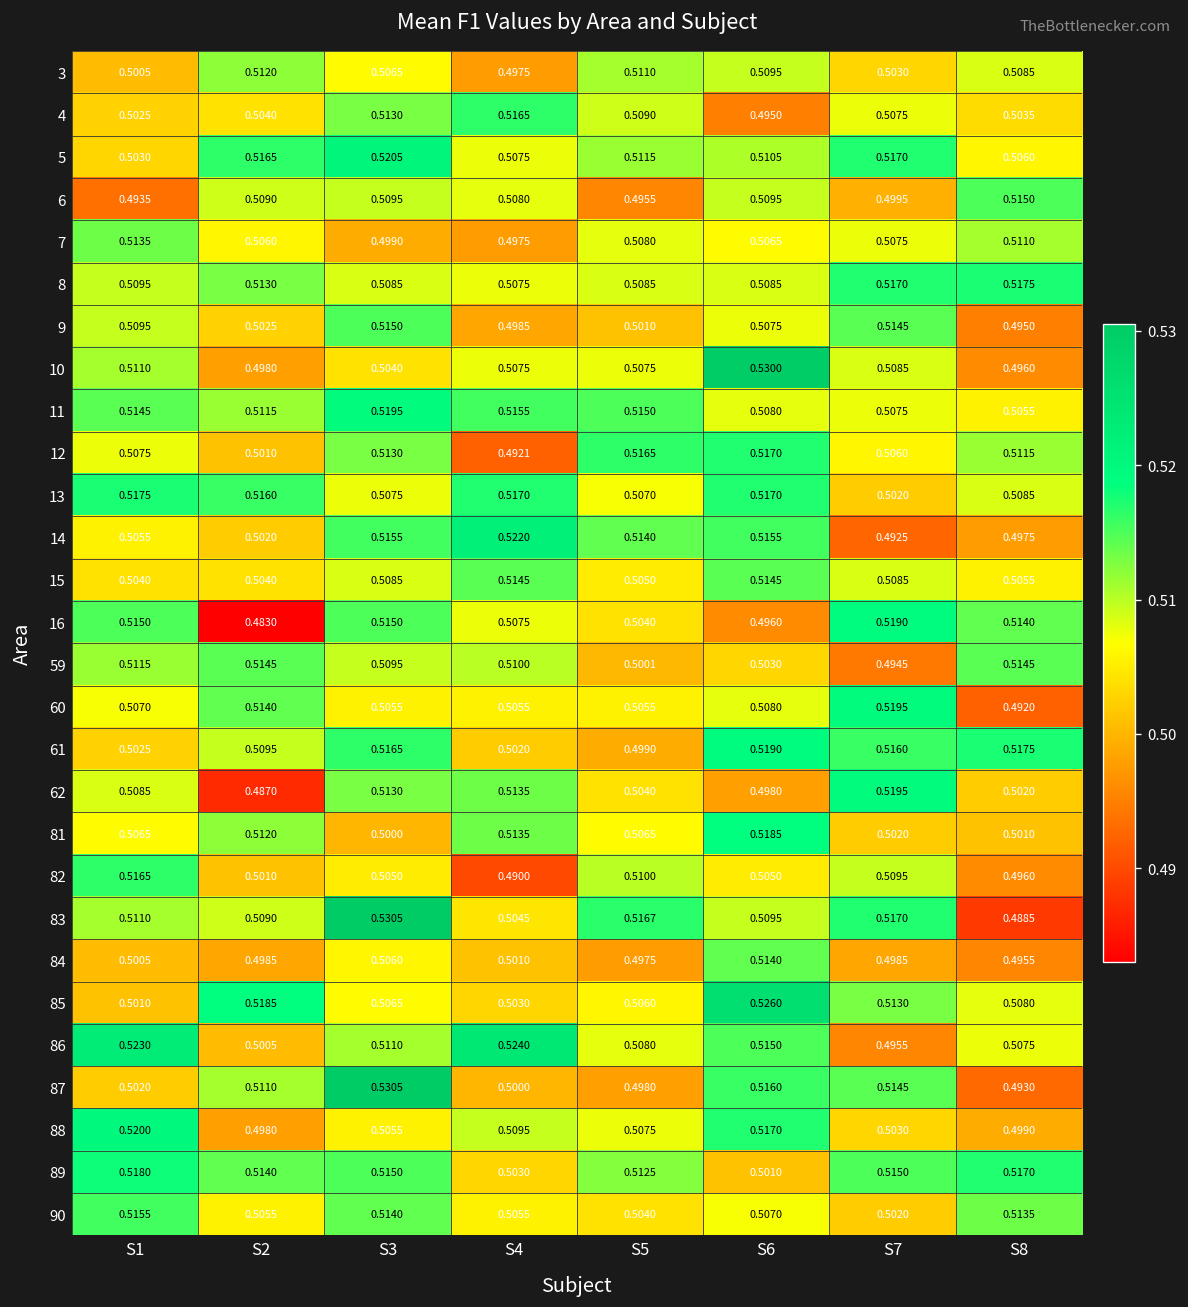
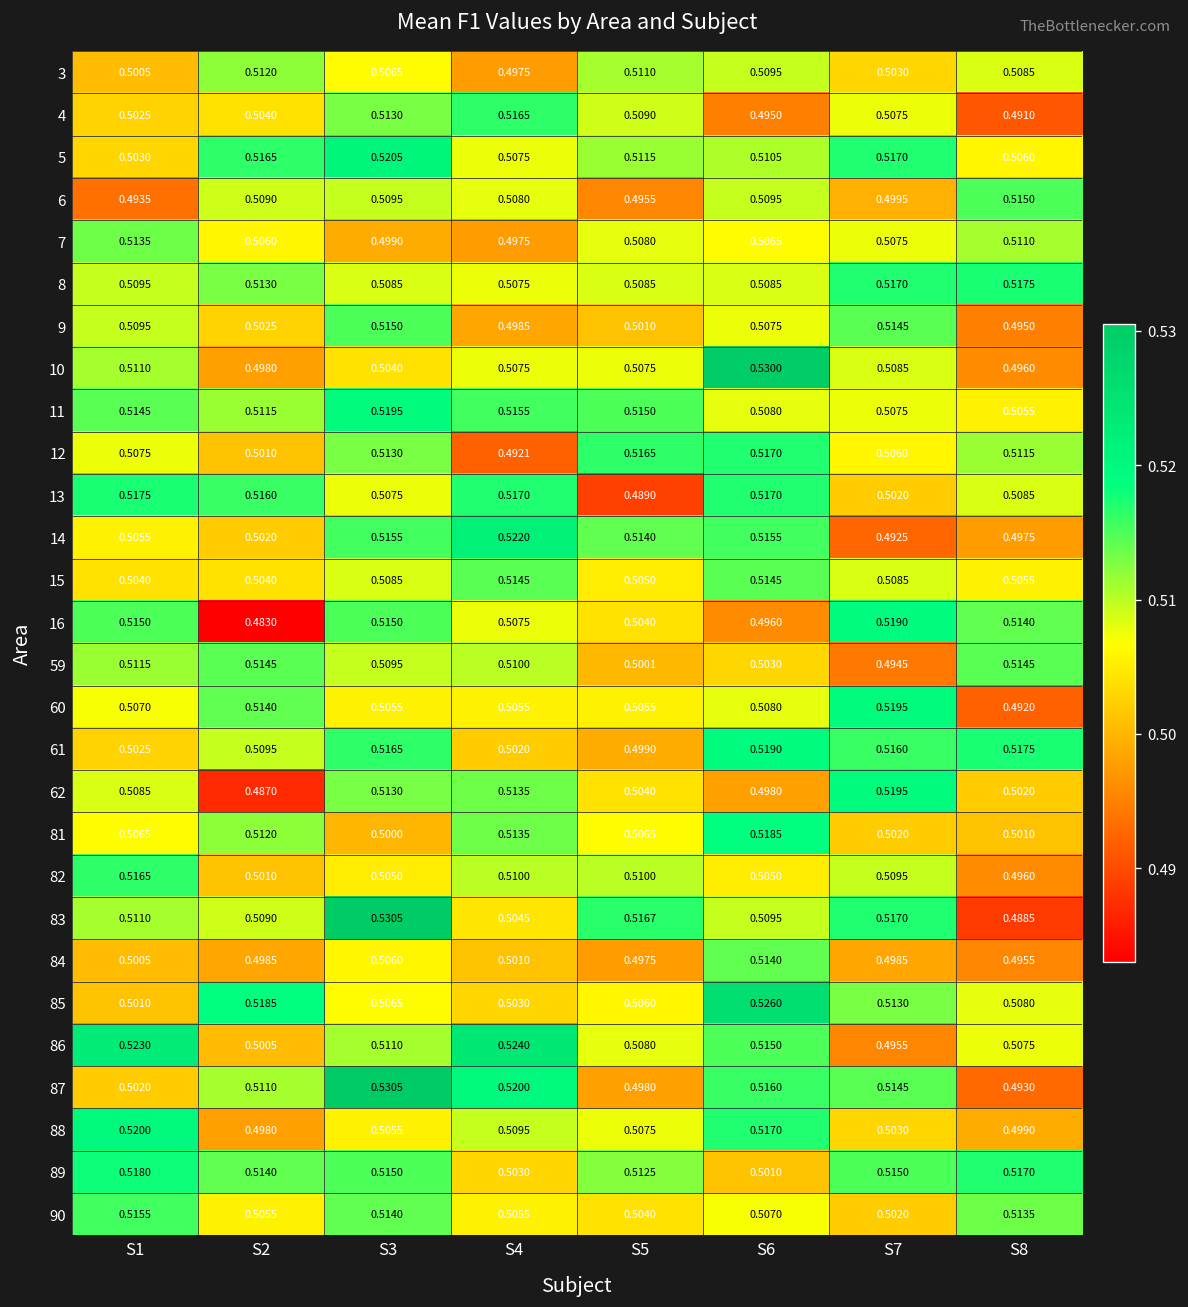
  {
    "4": {
      "S1": 0.5025,
      "S2": 0.5040,
      "S3": 0.5130,
      "S4": 0.5165,
      "S5": 0.5090,
      "S6": 0.4950,
      "S7": 0.5075,
-     "S8": 0.5035
+     "S8": 0.4910
    },
    "13": {
      "S1": 0.5175,
      "S2": 0.5160,
      "S3": 0.5075,
      "S4": 0.5170,
-     "S5": 0.5070,
+     "S5": 0.4890,
      "S6": 0.5170,
      "S7": 0.5020,
      "S8": 0.5085
    },
    "82": {
      "S1": 0.5165,
      "S2": 0.5010,
      "S3": 0.5050,
-     "S4": 0.4900,
+     "S4": 0.5100,
      "S5": 0.5100,
      "S6": 0.5050,
      "S7": 0.5095,
      "S8": 0.4960
    },
    "87": {
      "S1": 0.5020,
      "S2": 0.5110,
      "S3": 0.5305,
-     "S4": 0.5000,
+     "S4": 0.5200,
      "S5": 0.4980,
      "S6": 0.5160,
      "S7": 0.5145,
      "S8": 0.4930
    }
  }
